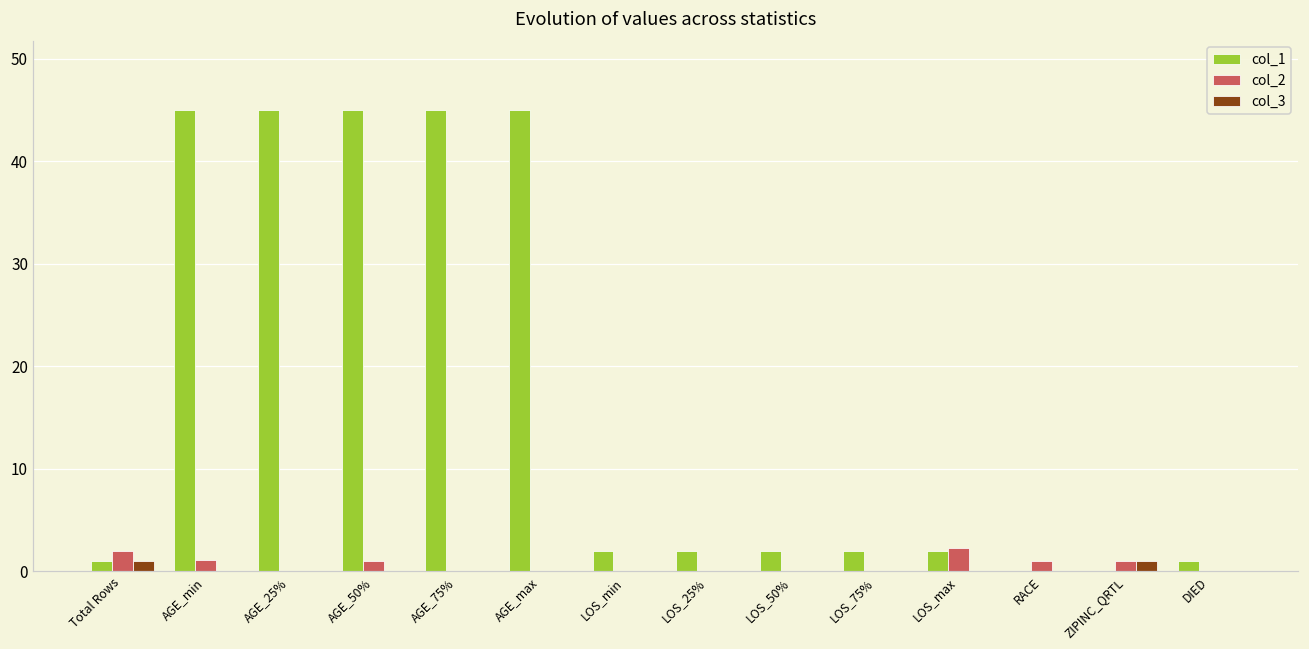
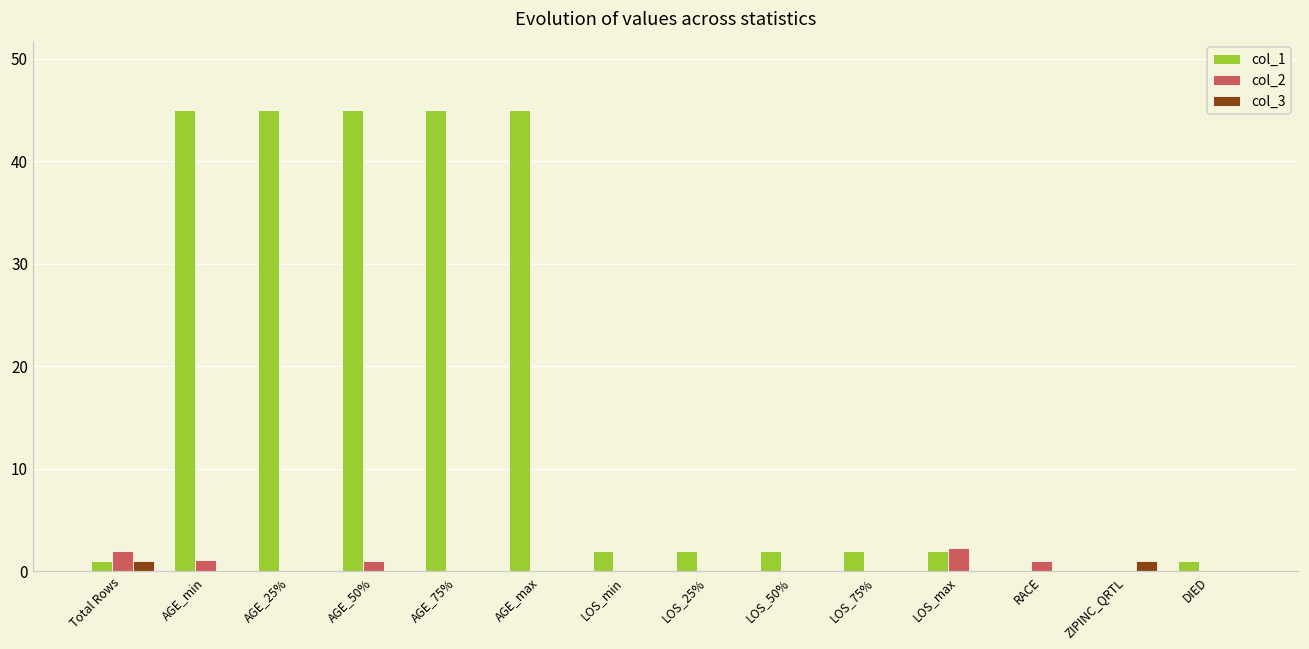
  {
    "col_1": {
      "Total Rows": 1,
      "AGE_min": 45,
      "AGE_25%": 45,
      "AGE_50%": 45,
      "AGE_75%": 45,
      "AGE_max": 45,
      "LOS_min": 2,
      "LOS_25%": 2,
      "LOS_50%": 2,
      "LOS_75%": 2,
      "LOS_max": 2,
      "RACE": 0,
      "ZIPINC_QRTL": 0,
      "DIED": 1
    },
    "col_2": {
      "Total Rows": 2,
      "AGE_min": 1,
      "AGE_25%": 0,
      "AGE_50%": 1,
      "AGE_75%": 0,
      "AGE_max": 0,
      "LOS_min": 0,
      "LOS_25%": 0,
      "LOS_50%": 0,
      "LOS_75%": 0,
      "LOS_max": 2,
      "RACE": 1,
-     "ZIPINC_QRTL": 1,
+     "ZIPINC_QRTL": 0,
      "DIED": 0
    },
    "col_3": {
      "Total Rows": 1,
      "AGE_min": 0,
      "AGE_25%": 0,
      "AGE_50%": 0,
      "AGE_75%": 0,
      "AGE_max": 0,
      "LOS_min": 0,
      "LOS_25%": 0,
      "LOS_50%": 0,
      "LOS_75%": 0,
      "LOS_max": 0,
      "RACE": 0,
      "ZIPINC_QRTL": 1,
      "DIED": 0
    }
  }
